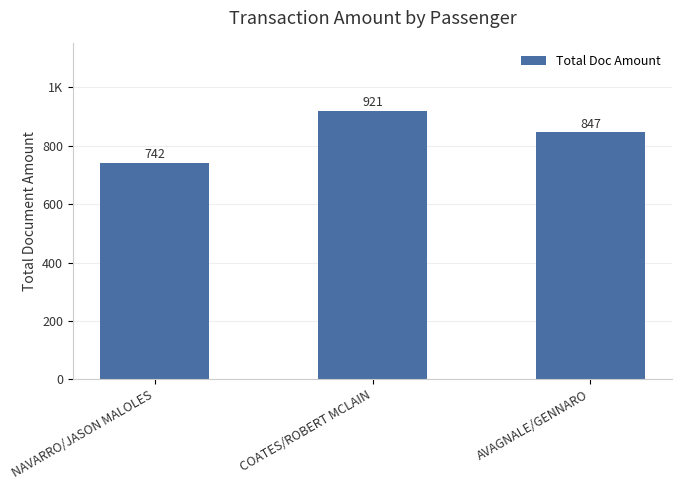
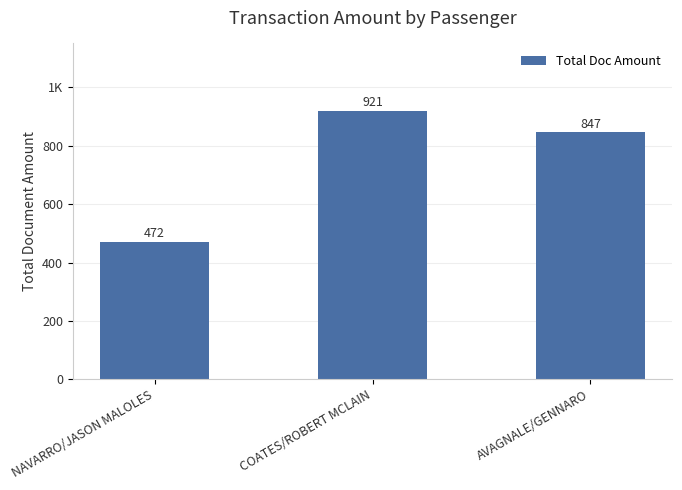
  {
-   "NAVARRO/JASON MALOLES": 742,
+   "NAVARRO/JASON MALOLES": 472,
    "COATES/ROBERT MCLAIN": 921,
    "AVAGNALE/GENNARO": 847
  }
